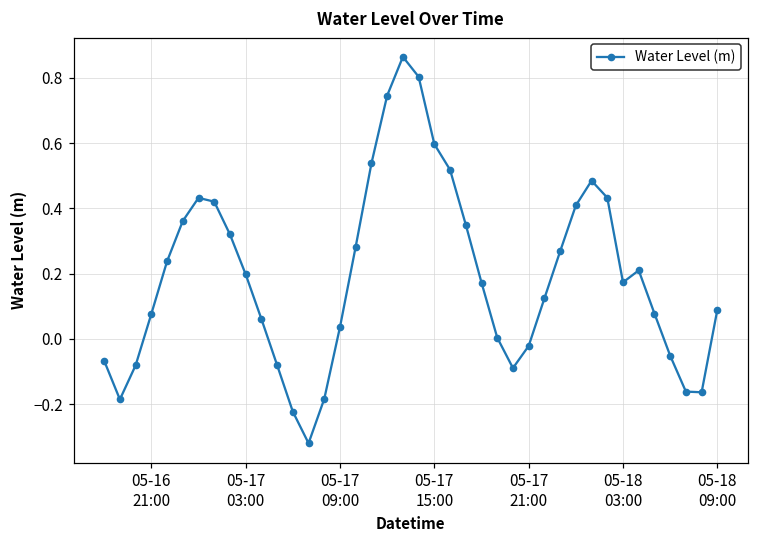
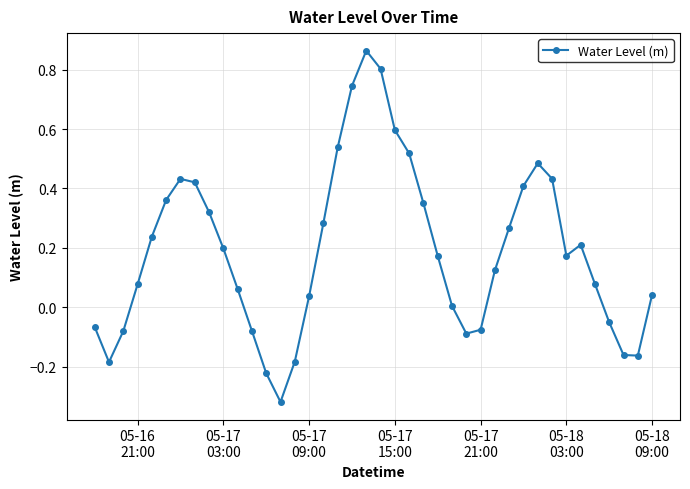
  {
    "05-16 21:00": 0.08,
    "05-17 03:00": 0.20,
    "05-17 09:00": 0.04,
    "05-17 15:00": 0.60,
-   "05-17 21:00": -0.02,
+   "05-17 21:00": -0.08,
    "05-18 03:00": 0.17,
-   "05-18 09:00": 0.09
+   "05-18 09:00": 0.04
  }
